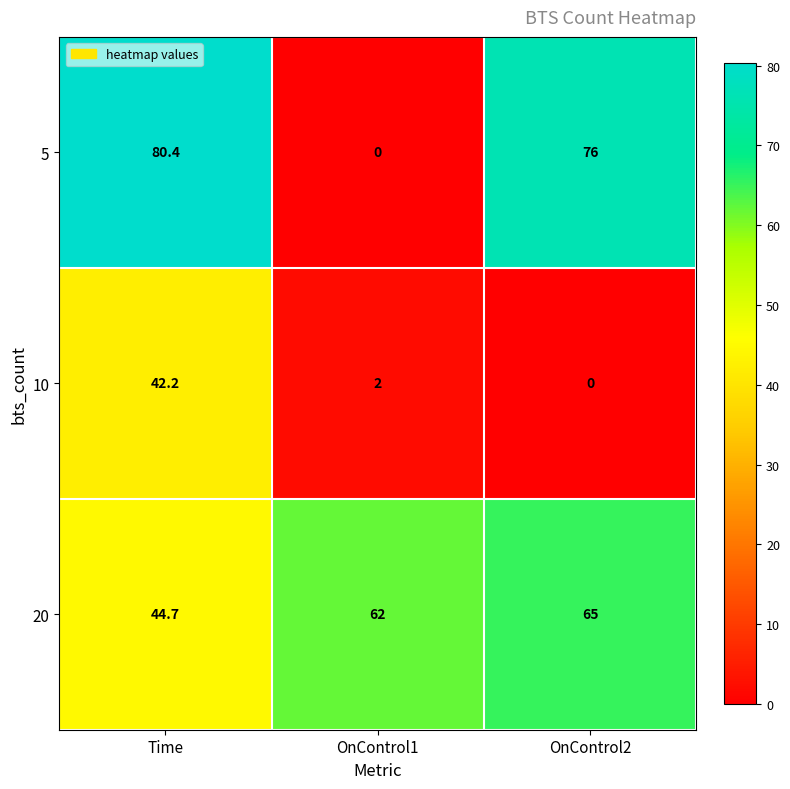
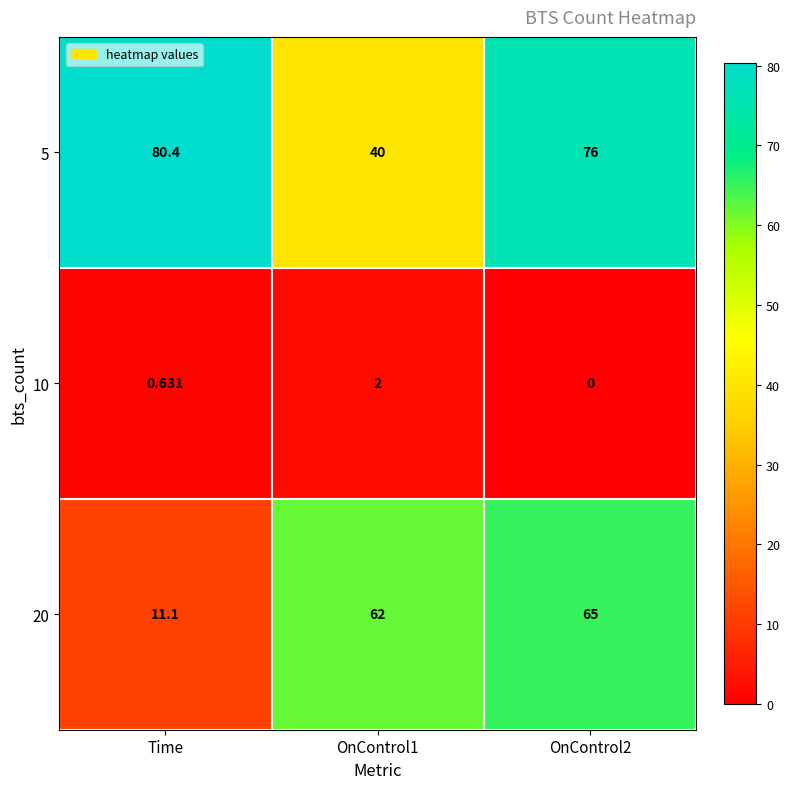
  {
    "5": {
      "Time": 80.4,
-     "OnControl1": 0,
+     "OnControl1": 40,
      "OnControl2": 76
    },
    "10": {
-     "Time": 42.2,
+     "Time": 0.631,
      "OnControl1": 2,
      "OnControl2": 0
    },
    "20": {
-     "Time": 44.7,
+     "Time": 11.1,
      "OnControl1": 62,
      "OnControl2": 65
    }
  }
